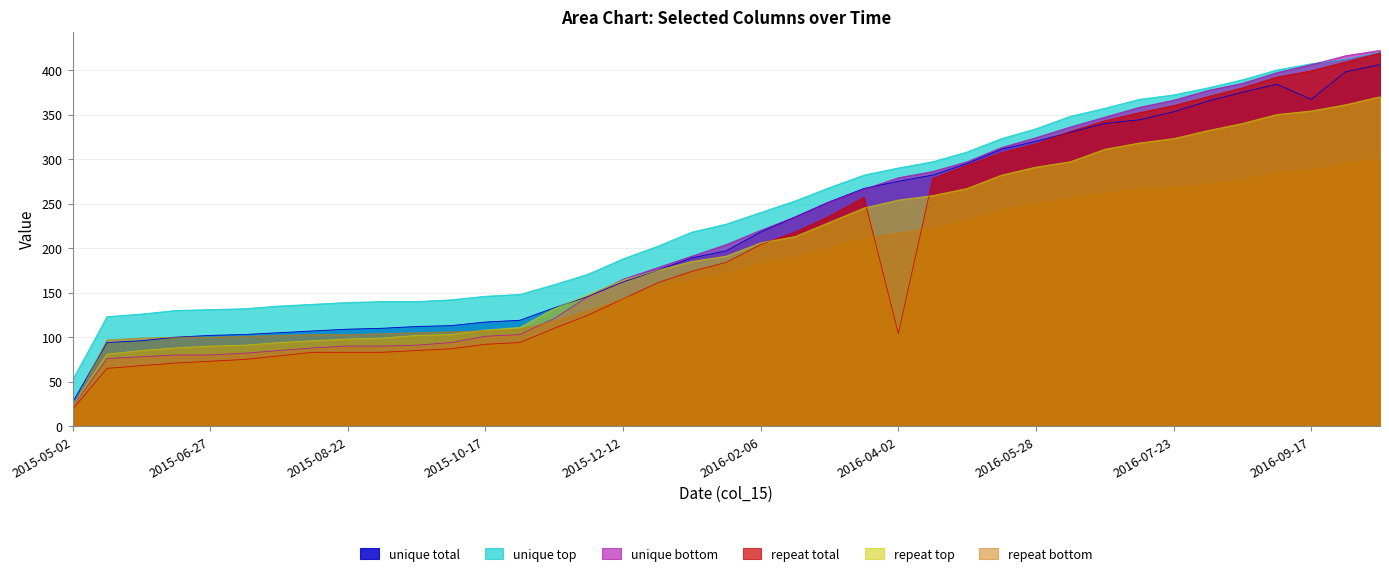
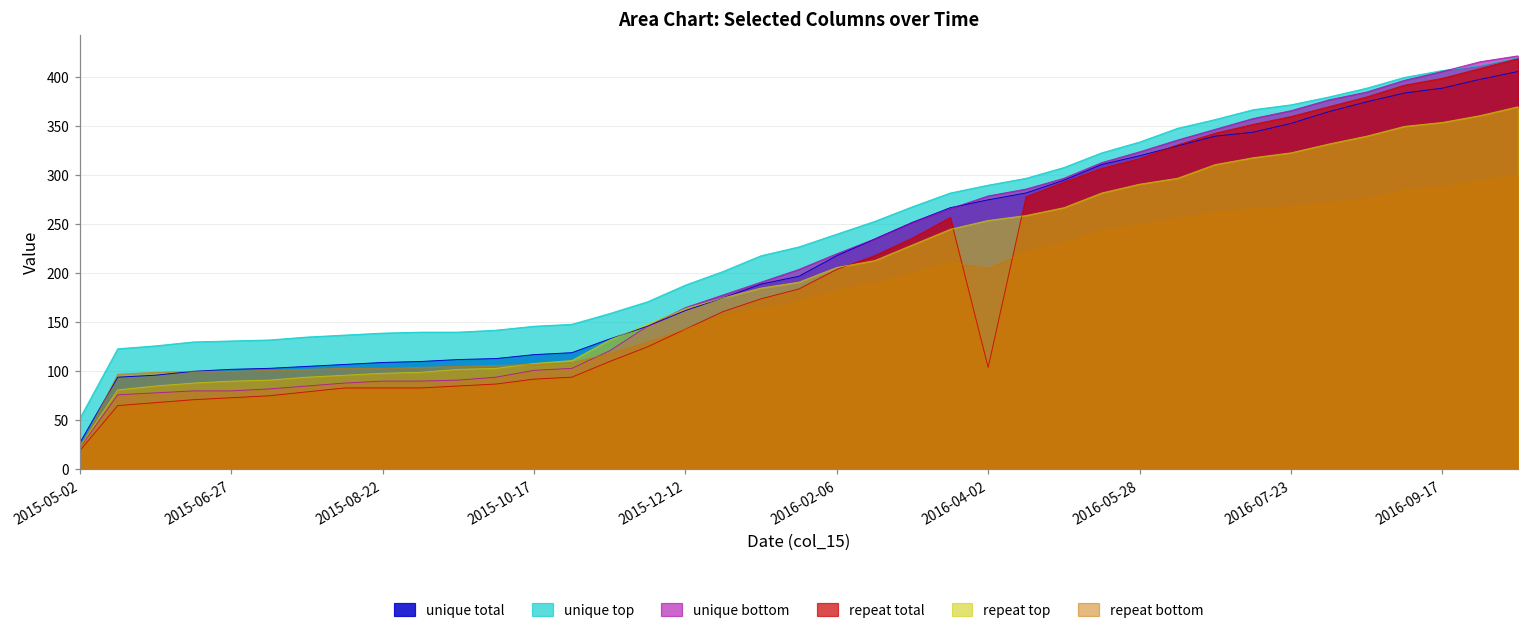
  {
    "unique total": {
      "2015-05-02": 30,
      "2015-08-22": 110,
      "2015-10-17": 120,
      "2016-04-02": 280,
      "2016-05-28": 320,
      "2016-07-23": 350,
-     "2016-09-17": 370
+     "2016-09-17": 390
    },
    "unique top": {
      "2015-05-02": 50,
      "2015-06-27": 130,
      "2015-08-22": 140,
      "2015-10-17": 150,
      "2015-12-12": 190,
      "2016-02-06": 240,
      "2016-04-02": 290,
      "2016-05-28": 330,
      "2016-07-23": 370
    },
    "unique bottom": {
      "2015-06-27": 80,
      "2015-08-22": 90,
      "2015-10-17": 100,
      "2016-04-02": 280,
      "2016-05-28": 320,
      "2016-07-23": 370
    },
    "repeat total": {
      "2015-06-27": 70,
      "2015-08-22": 80,
      "2015-10-17": 90,
      "2016-04-02": 100,
      "2016-05-28": 320,
      "2016-07-23": 360,
      "2016-09-17": 400
    },
    "repeat top": {
      "2015-06-27": 90,
      "2015-08-22": 100,
      "2016-04-02": 250,
      "2016-05-28": 290,
      "2016-07-23": 320,
      "2016-09-17": 350
    },
    "repeat bottom": {
      "2015-08-22": 100,
      "2016-02-06": 180,
-     "2016-04-02": 220,
+     "2016-04-02": 210,
      "2016-05-28": 250,
      "2016-07-23": 270,
      "2016-09-17": 290
    }
  }
